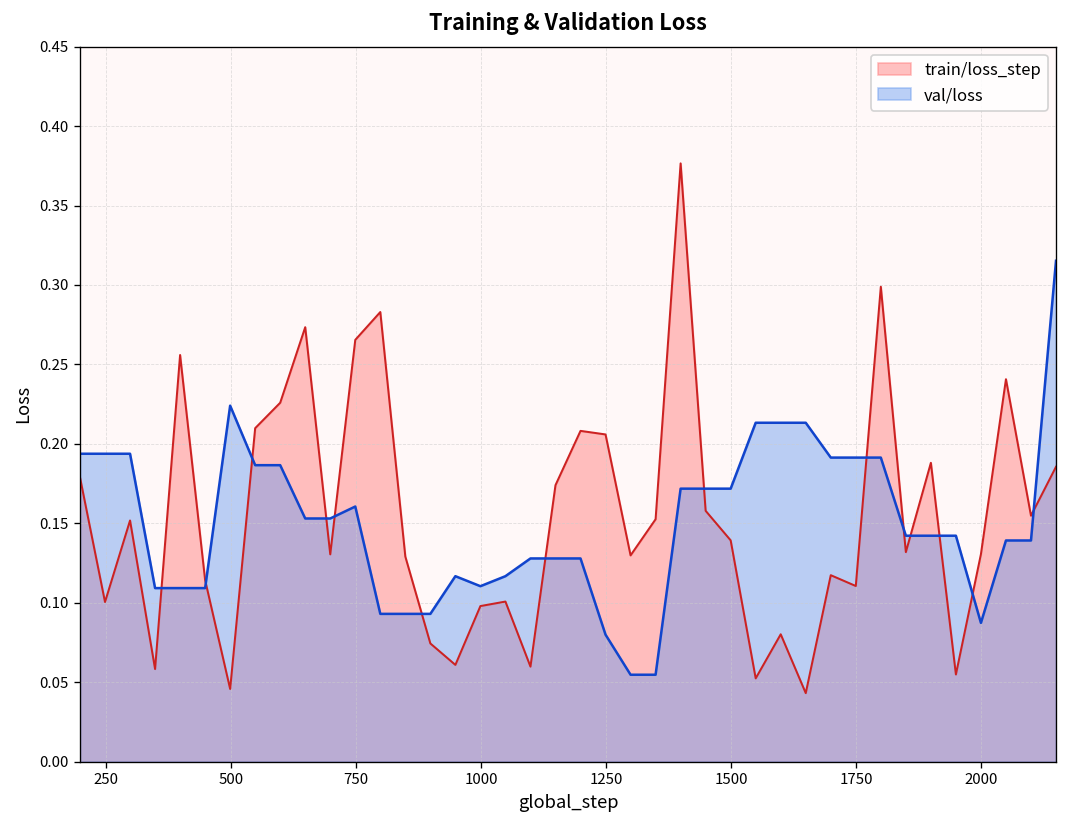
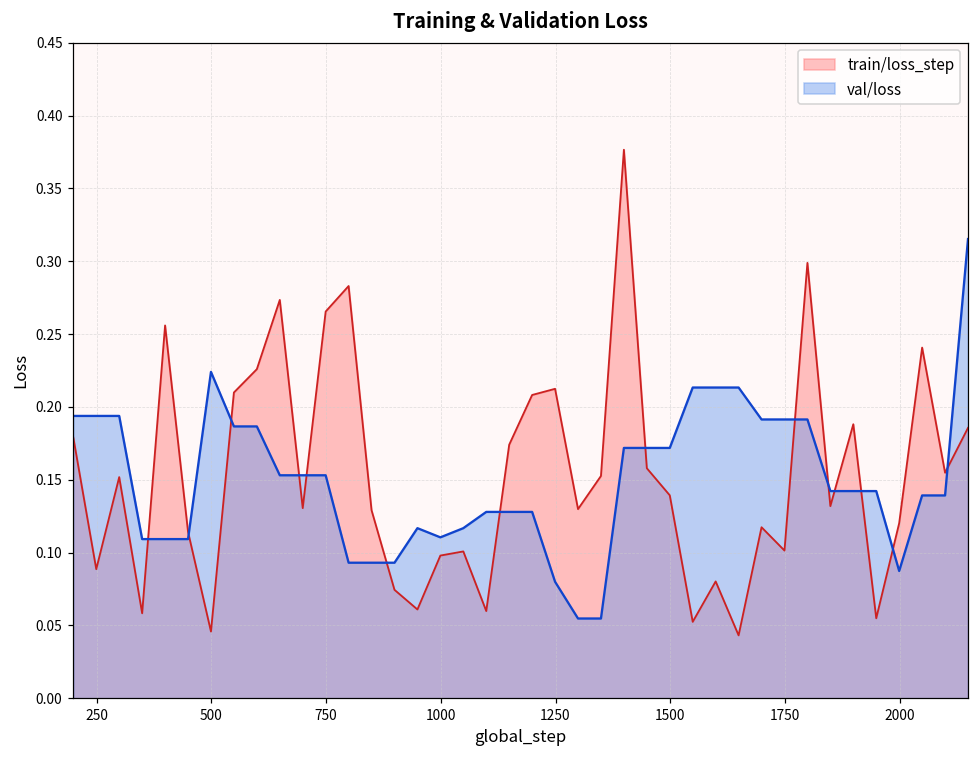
  {
    "train/loss_step": {
-     "250": 0.100,
+     "250": 0.089,
      "500": 0.046,
      "750": 0.265,
      "1000": 0.098,
-     "1250": 0.206,
+     "1250": 0.212,
      "1500": 0.139,
-     "1750": 0.111,
-     "2000": 0.131
+     "1750": 0.101,
+     "2000": 0.120
    },
    "val/loss": {
      "250": 0.194,
      "500": 0.224,
-     "750": 0.161,
+     "750": 0.153,
      "1000": 0.110,
      "1250": 0.080,
      "1500": 0.172,
      "1750": 0.191,
      "2000": 0.087
    }
  }
